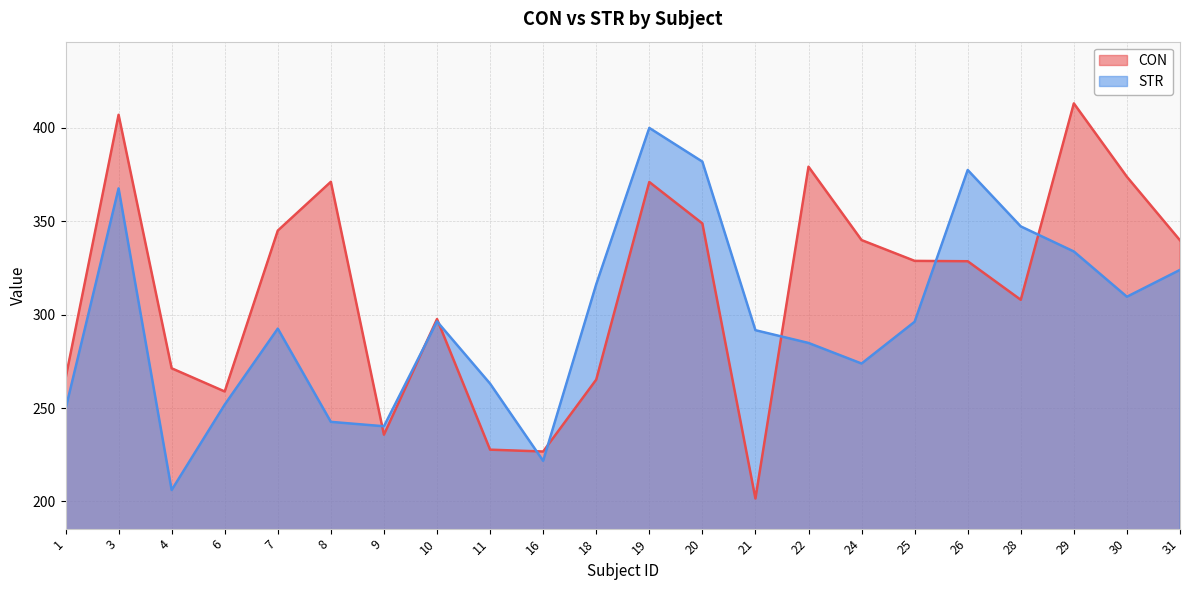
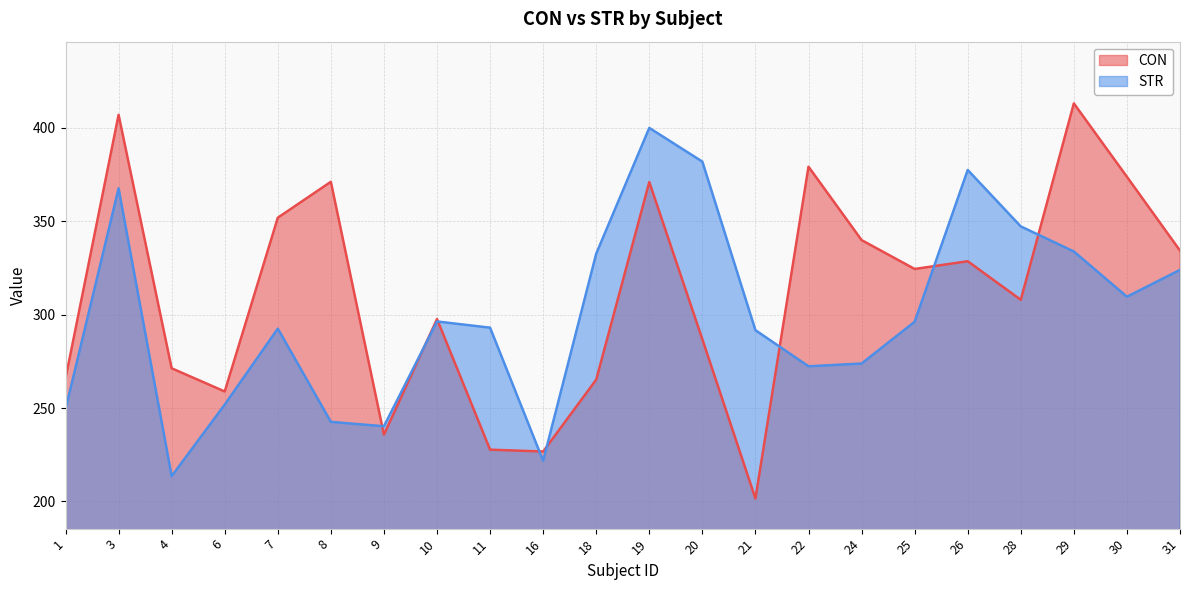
  {
    "CON": {
      "1": 266,
      "3": 407,
      "4": 271,
      "6": 259,
-     "7": 345,
+     "7": 352,
      "8": 371,
      "9": 236,
      "11": 228,
      "16": 227,
      "18": 265,
      "19": 371,
-     "20": 349,
+     "20": 287,
      "21": 202,
      "22": 379,
      "24": 340,
-     "25": 329,
+     "25": 324,
      "26": 329,
      "28": 308,
      "29": 413,
      "30": 374,
-     "31": 340
+     "31": 334
    },
    "STR": {
      "1": 249,
      "3": 368,
-     "4": 206,
+     "4": 214,
      "6": 252,
      "7": 293,
      "8": 243,
      "9": 240,
-     "11": 263,
+     "11": 293,
      "16": 222,
-     "18": 316,
+     "18": 333,
      "19": 400,
      "20": 382,
      "21": 292,
-     "22": 285,
+     "22": 272,
      "24": 274,
      "25": 296,
      "26": 377,
      "28": 347,
      "29": 334,
      "30": 310,
      "31": 324
    }
  }
